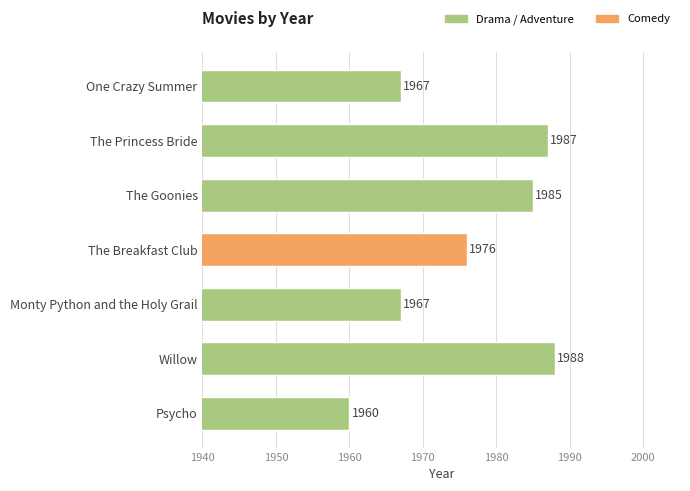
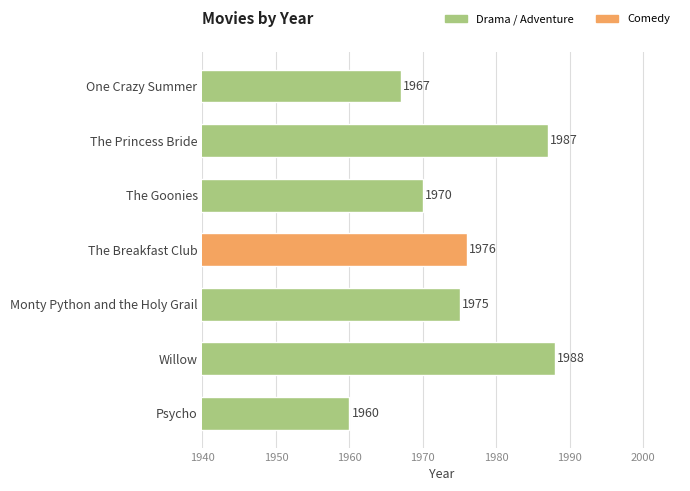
  {
    "One Crazy Summer": 1967,
    "The Princess Bride": 1987,
-   "The Goonies": 1985,
+   "The Goonies": 1970,
    "The Breakfast Club": 1976,
-   "Monty Python and the Holy Grail": 1967,
+   "Monty Python and the Holy Grail": 1975,
    "Willow": 1988,
    "Psycho": 1960
  }
